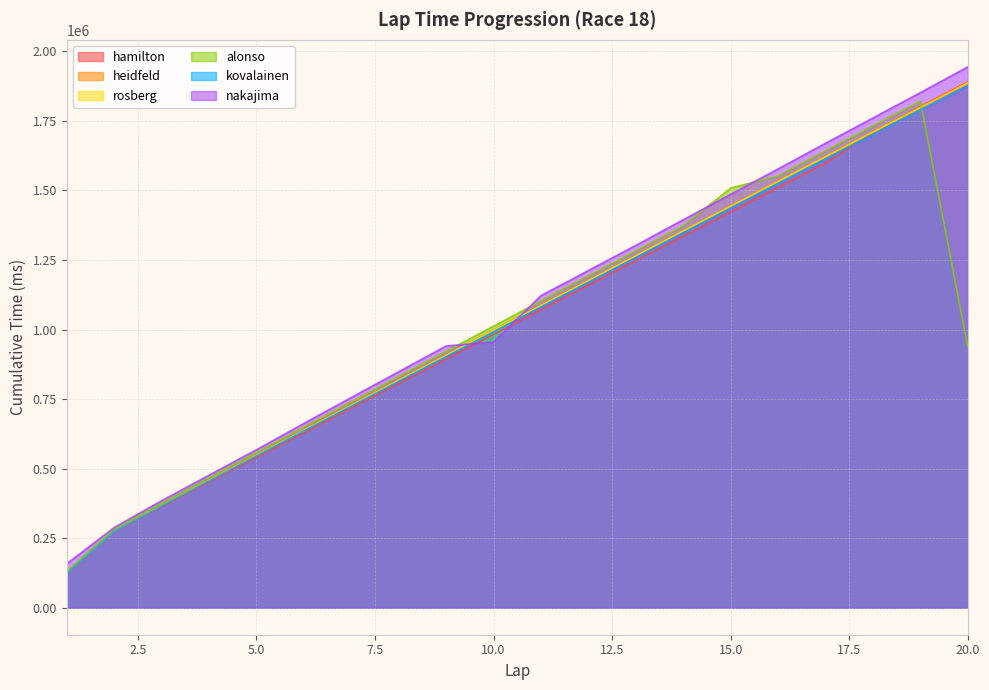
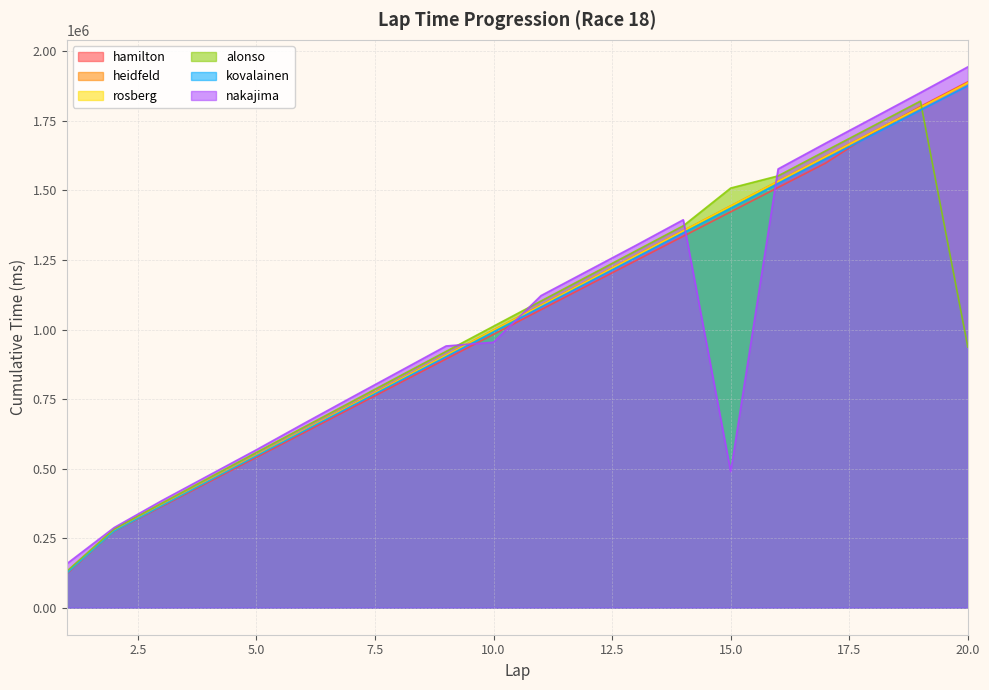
  {
    "hamilton": {
      "10.0": 980000,
      "15.0": 1420000
    },
    "alonso": {
      "5.0": 560000,
      "10.0": 1010000,
      "15.0": 1510000,
      "20.0": 940000
    },
    "kovalainen": {
      "20.0": 1880000
    },
    "nakajima": {
      "5.0": 570000,
      "10.0": 950000,
-     "15.0": 1490000,
+     "15.0": 490000,
      "20.0": 1940000
    }
  }
